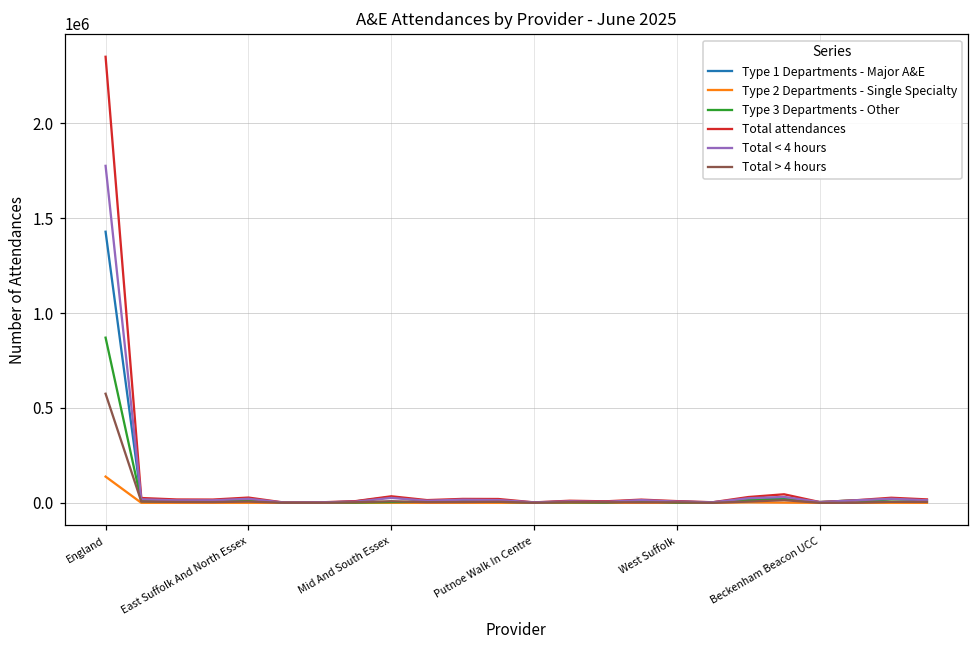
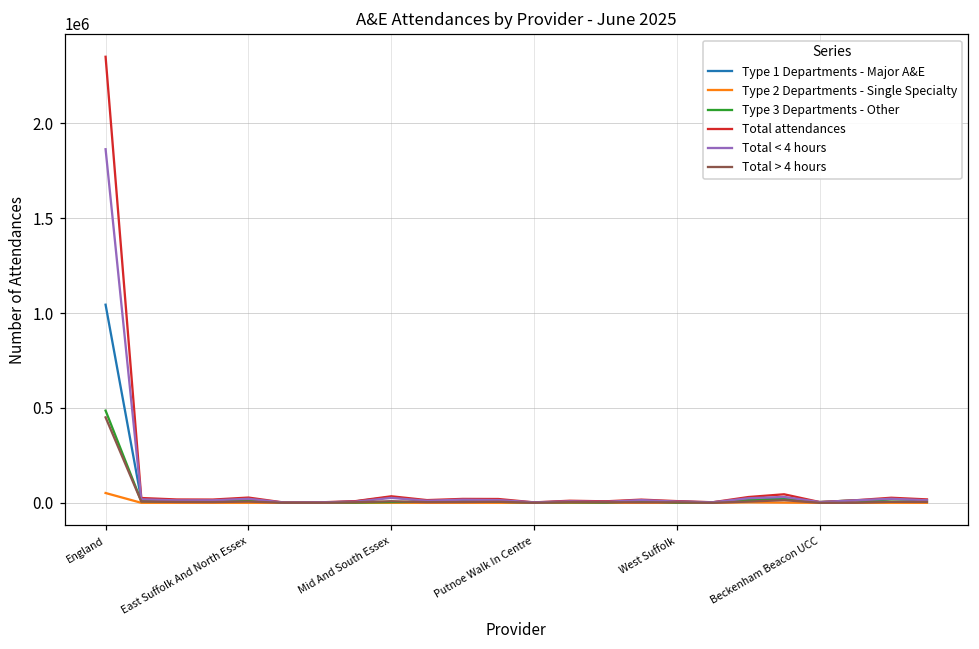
  {
    "Type 1 Departments - Major A&E": {
-     "England": 1430000
+     "England": 1040000
    },
    "Type 2 Departments - Single Specialty": {
-     "England": 140000
+     "England": 50000
    },
    "Type 3 Departments - Other": {
-     "England": 870000
+     "England": 490000
    },
    "Total attendances": {
      "England": 2350000
    },
    "Total < 4 hours": {
-     "England": 1780000
+     "England": 1860000
    },
    "Total > 4 hours": {
-     "England": 570000
+     "England": 450000
    }
  }
